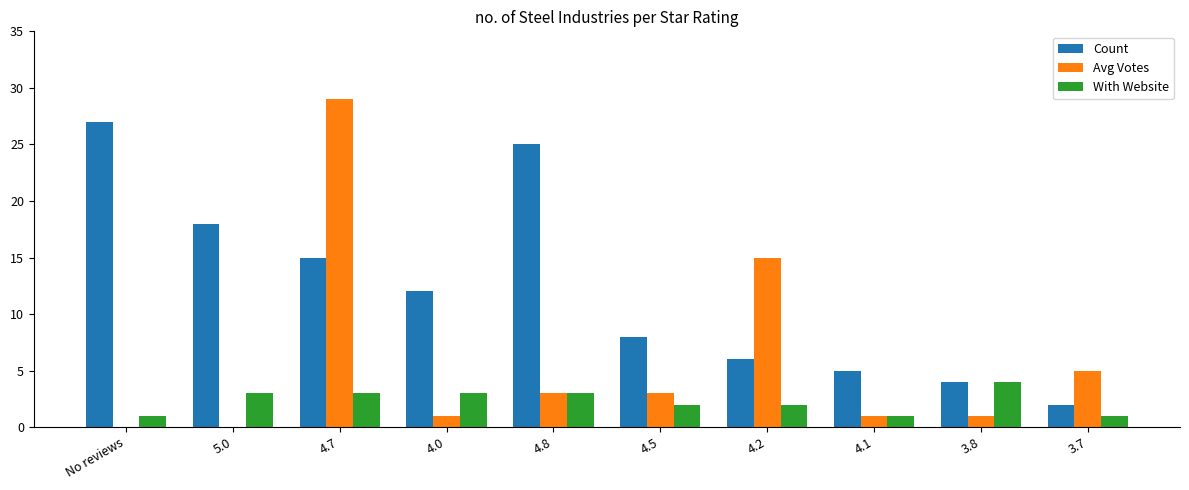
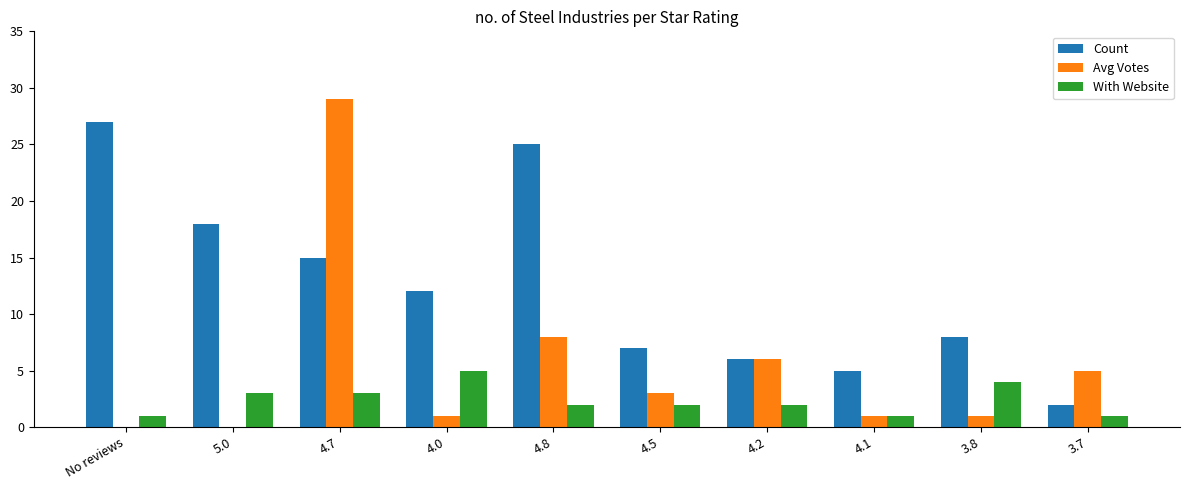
  {
    "Count": {
      "No reviews": 27,
      "5.0": 18,
      "4.7": 15,
      "4.0": 12,
      "4.8": 25,
-     "4.5": 8,
+     "4.5": 7,
      "4.2": 6,
      "4.1": 5,
-     "3.8": 4,
+     "3.8": 8,
      "3.7": 2
    },
    "Avg Votes": {
      "No reviews": 0,
      "5.0": 0,
      "4.7": 29,
      "4.0": 1,
-     "4.8": 3,
+     "4.8": 8,
      "4.5": 3,
-     "4.2": 15,
+     "4.2": 6,
      "4.1": 1,
      "3.8": 1,
      "3.7": 5
    },
    "With Website": {
      "No reviews": 1,
      "5.0": 3,
      "4.7": 3,
-     "4.0": 3,
-     "4.8": 3,
+     "4.0": 5,
+     "4.8": 2,
      "4.5": 2,
      "4.2": 2,
      "4.1": 1,
      "3.8": 4,
      "3.7": 1
    }
  }
